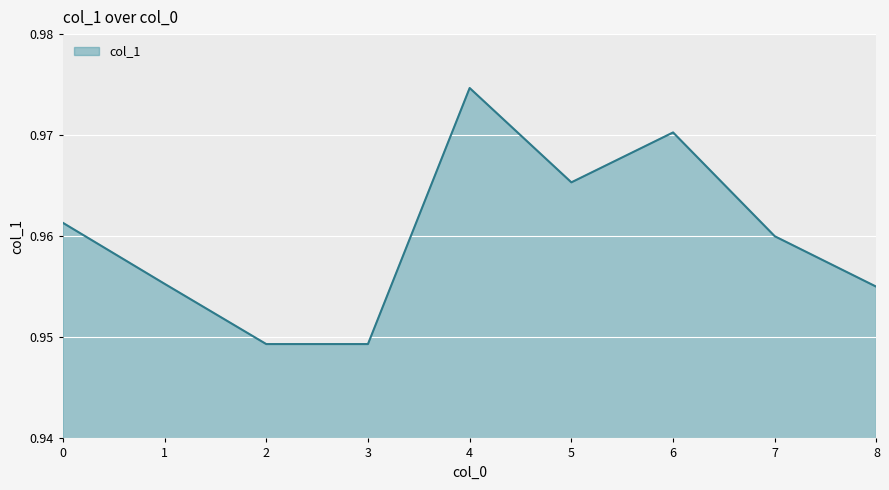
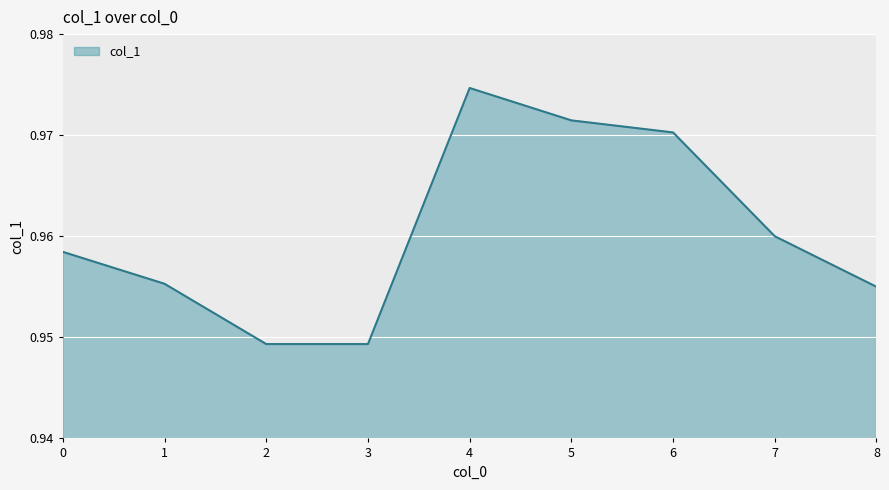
  {
-   "0": 0.9613,
+   "0": 0.9585,
    "1": 0.9553,
    "2": 0.9493,
    "3": 0.9493,
    "4": 0.9747,
-   "5": 0.9653,
+   "5": 0.9715,
    "6": 0.9703,
    "7": 0.9600,
    "8": 0.9550
  }
